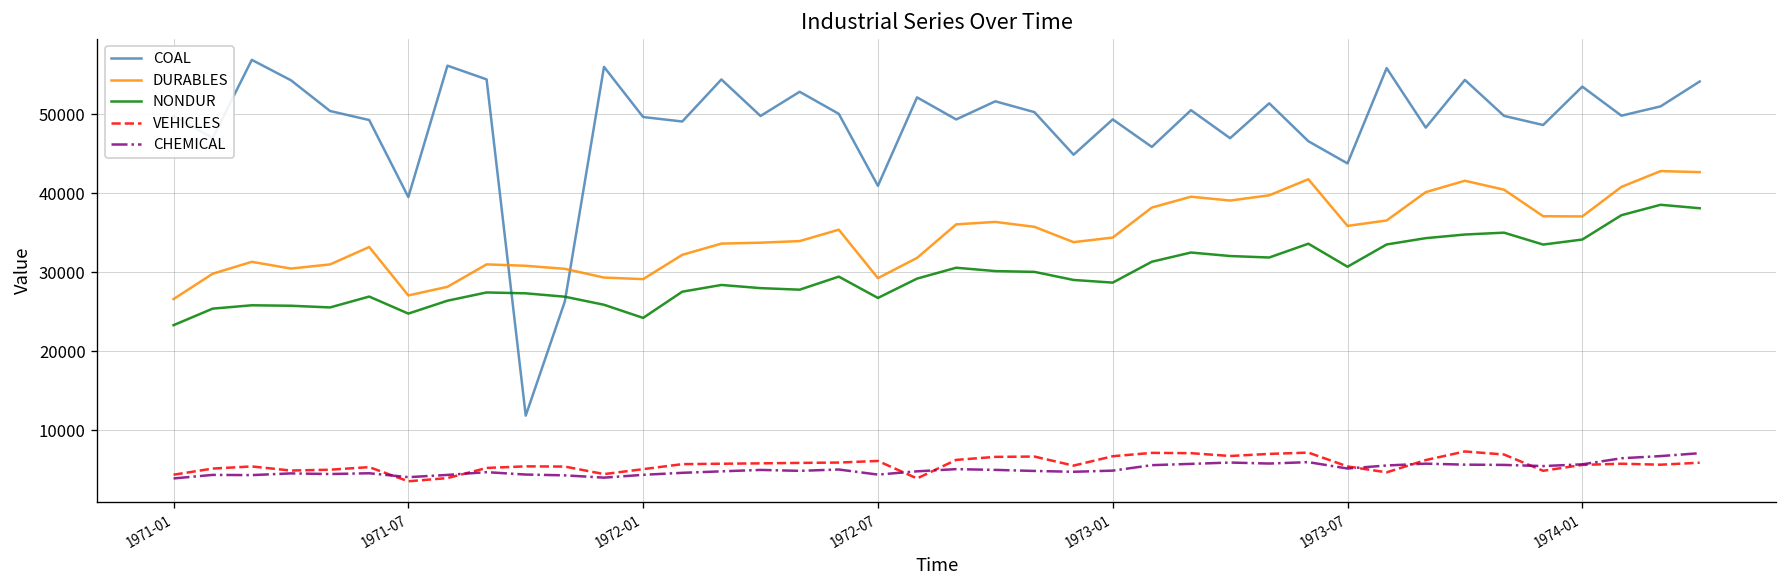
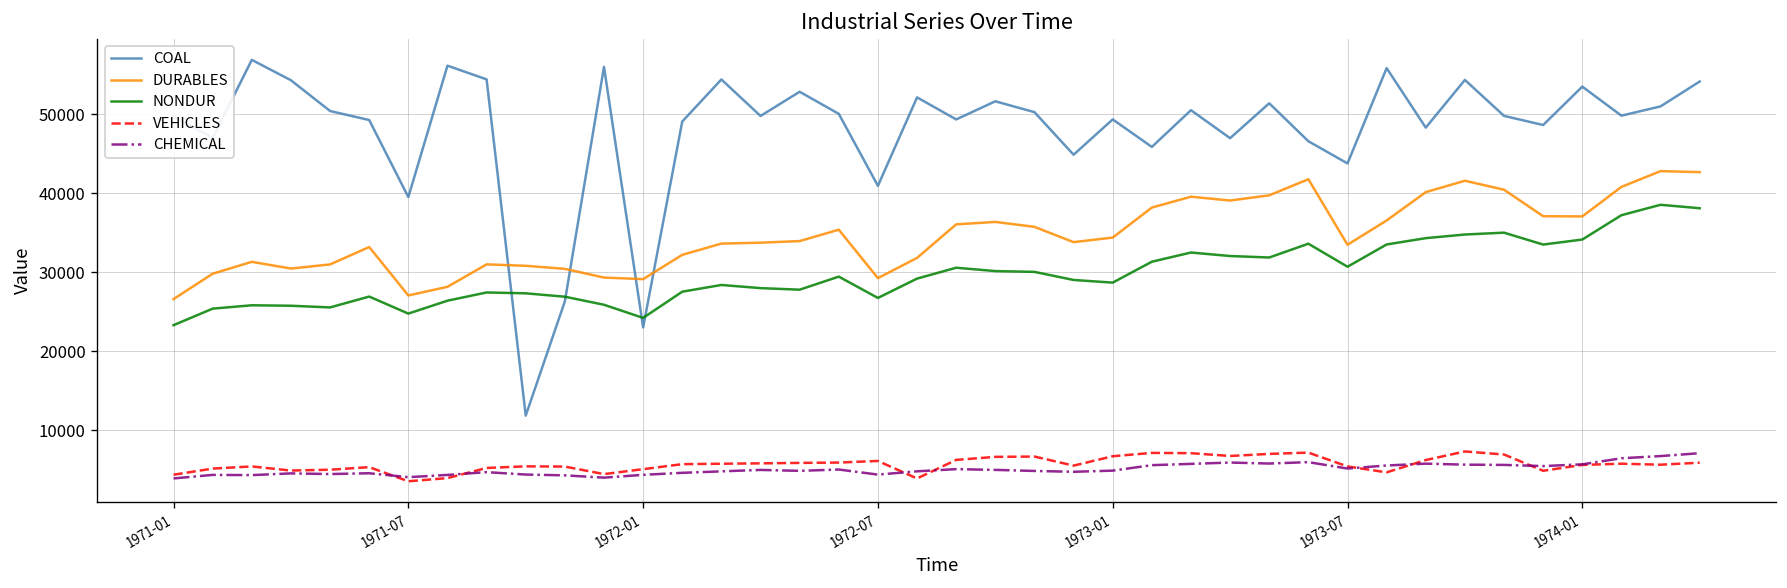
  {
    "COAL": {
      "1971-07": 40000,
-     "1972-01": 50000,
+     "1972-01": 23000,
      "1972-07": 41000,
      "1973-01": 49000,
      "1973-07": 44000,
      "1974-01": 54000
    },
    "DURABLES": {
      "1971-01": 27000,
      "1971-07": 27000,
      "1972-01": 29000,
      "1972-07": 29000,
      "1973-01": 34000,
-     "1973-07": 36000,
+     "1973-07": 33000,
      "1974-01": 37000
    },
    "NONDUR": {
      "1971-01": 23000,
      "1971-07": 25000,
      "1972-01": 24000,
      "1972-07": 27000,
      "1973-01": 29000,
      "1973-07": 31000,
      "1974-01": 34000
    },
    "VEHICLES": {
      "1971-01": 4000,
      "1971-07": 4000,
      "1972-01": 5000,
      "1972-07": 6000,
      "1973-01": 7000
    },
    "CHEMICAL": {
      "1971-01": 4000,
      "1971-07": 4000,
      "1972-01": 4000,
      "1972-07": 4000,
      "1973-01": 5000
    }
  }
